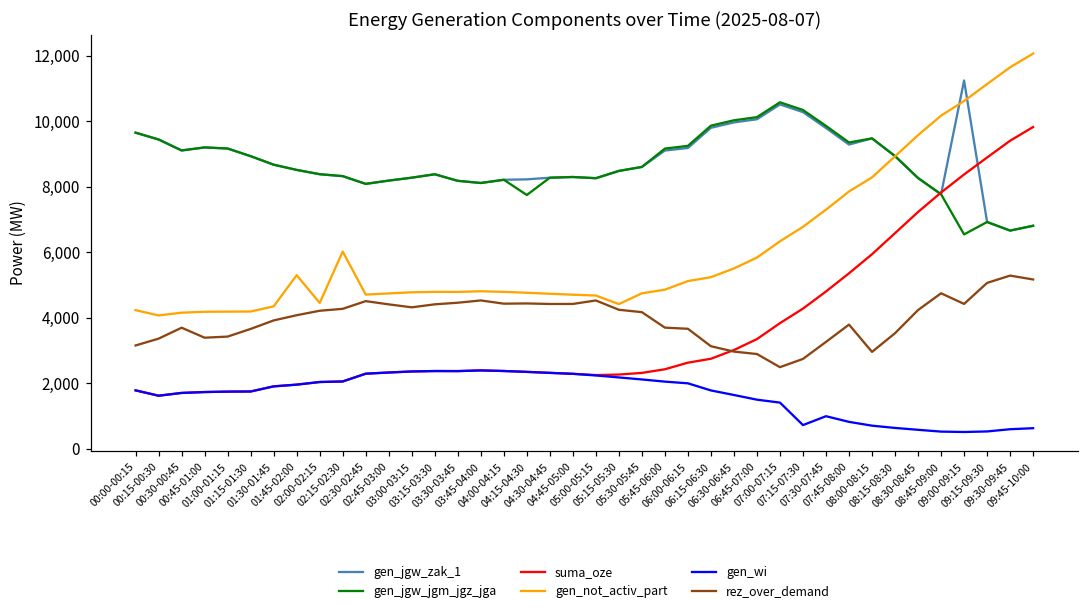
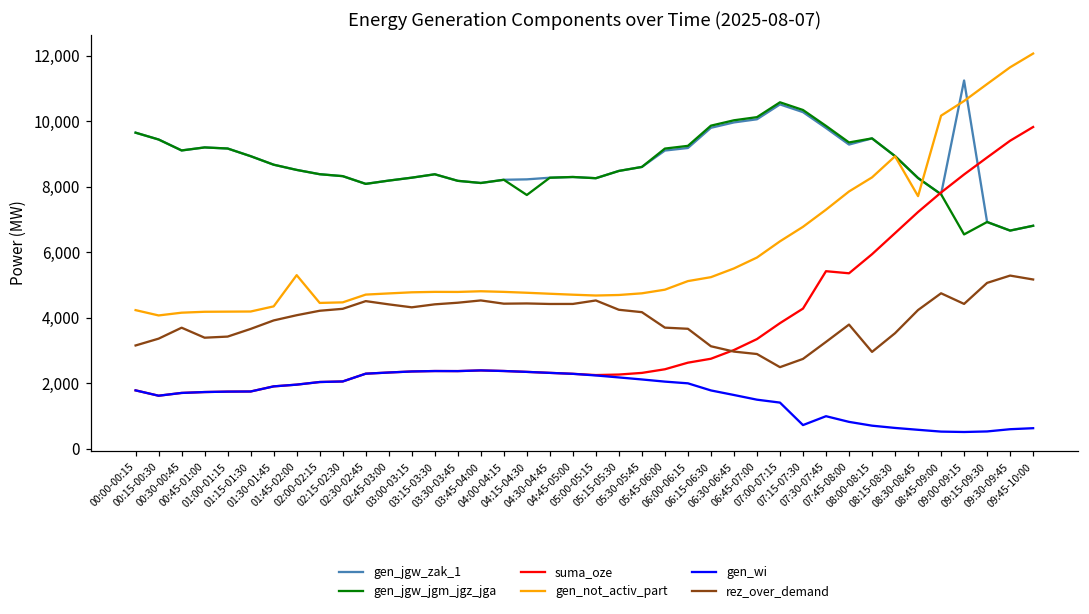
  {
    "gen_jgw_zak_1": {
      "04:15-04:30": "8,200",
      "09:00-09:15": "11,200"
    },
    "gen_jgw_jgm_jgz_jga": {
      "04:15-04:30": "7,700",
      "09:00-09:15": "6,500"
    },
    "suma_oze": {
      "05:15-05:30": "2,300",
      "05:30-05:45": "2,300",
      "05:45-06:00": "2,400",
      "06:00-06:15": "2,600",
      "06:15-06:30": "2,800",
      "06:45-07:00": "3,400",
      "07:00-07:15": "3,800",
      "07:15-07:30": "4,300",
-     "07:30-07:45": "4,800",
+     "07:30-07:45": "5,400",
      "07:45-08:00": "5,400",
      "08:00-08:15": "5,900",
      "08:15-08:30": "6,600",
      "08:30-08:45": "7,200",
      "09:00-09:15": "8,400",
      "09:15-09:30": "8,900",
      "09:30-09:45": "9,400",
      "09:45-10:00": "9,800"
    },
    "gen_not_activ_part": {
      "00:00-00:15": "4,200",
      "00:15-00:30": "4,100",
      "00:30-00:45": "4,200",
      "00:45-01:00": "4,200",
      "01:00-01:15": "4,200",
      "01:15-01:30": "4,200",
      "01:30-01:45": "4,300",
      "01:45-02:00": "5,300",
      "02:00-02:15": "4,500",
-     "02:15-02:30": "6,000",
+     "02:15-02:30": "4,500",
      "02:30-02:45": "4,700",
      "02:45-03:00": "4,700",
      "03:00-03:15": "4,800",
      "03:15-03:30": "4,800",
      "03:30-03:45": "4,800",
      "03:45-04:00": "4,800",
      "04:00-04:15": "4,800",
      "04:15-04:30": "4,800",
      "04:30-04:45": "4,700",
      "04:45-05:00": "4,700",
      "05:00-05:15": "4,700",
-     "05:15-05:30": "4,400",
+     "05:15-05:30": "4,700",
      "05:30-05:45": "4,700",
      "05:45-06:00": "4,900",
      "06:00-06:15": "5,100",
      "06:15-06:30": "5,200",
      "06:30-06:45": "5,500",
      "06:45-07:00": "5,800",
      "07:00-07:15": "6,300",
      "07:15-07:30": "6,800",
      "07:30-07:45": "7,300",
      "07:45-08:00": "7,900",
      "08:00-08:15": "8,300",
-     "08:30-08:45": "9,600",
+     "08:30-08:45": "7,700",
      "08:45-09:00": "10,200",
      "09:00-09:15": "10,600",
      "09:15-09:30": "11,100",
      "09:30-09:45": "11,600",
      "09:45-10:00": "12,100"
    },
    "gen_wi": {
      "05:15-05:30": "2,200",
      "05:30-05:45": "2,100",
      "05:45-06:00": "2,100",
      "06:00-06:15": "2,000",
      "06:15-06:30": "1,800",
      "06:30-06:45": "1,600",
      "06:45-07:00": "1,500",
      "07:00-07:15": "1,400",
      "07:15-07:30": "700",
      "07:30-07:45": "1,000",
      "07:45-08:00": "800",
      "08:00-08:15": "700",
      "08:15-08:30": "600",
      "08:30-08:45": "600",
      "08:45-09:00": "500",
      "09:00-09:15": "500",
      "09:15-09:30": "500",
      "09:30-09:45": "600",
      "09:45-10:00": "600"
    },
    "rez_over_demand": {
      "00:00-00:15": "3,200",
      "00:15-00:30": "3,400",
      "00:30-00:45": "3,700",
      "00:45-01:00": "3,400",
      "01:00-01:15": "3,400",
      "01:15-01:30": "3,700",
      "01:30-01:45": "3,900",
      "01:45-02:00": "4,100",
      "02:00-02:15": "4,200",
      "02:15-02:30": "4,300",
      "02:30-02:45": "4,500",
      "02:45-03:00": "4,400",
      "03:00-03:15": "4,300",
      "03:15-03:30": "4,400",
      "03:30-03:45": "4,500",
      "03:45-04:00": "4,500",
      "04:00-04:15": "4,400",
      "04:15-04:30": "4,400",
      "04:30-04:45": "4,400",
      "04:45-05:00": "4,400",
      "05:00-05:15": "4,500",
      "05:15-05:30": "4,200",
      "05:30-05:45": "4,200",
      "05:45-06:00": "3,700",
      "06:00-06:15": "3,700",
      "06:15-06:30": "3,100",
      "06:45-07:00": "2,900",
      "07:00-07:15": "2,500",
      "07:15-07:30": "2,700",
      "07:30-07:45": "3,300",
      "07:45-08:00": "3,800",
      "08:00-08:15": "3,000",
      "08:15-08:30": "3,500",
      "08:30-08:45": "4,200",
      "08:45-09:00": "4,700",
      "09:00-09:15": "4,400",
      "09:15-09:30": "5,100",
      "09:30-09:45": "5,300",
      "09:45-10:00": "5,200"
    }
  }
